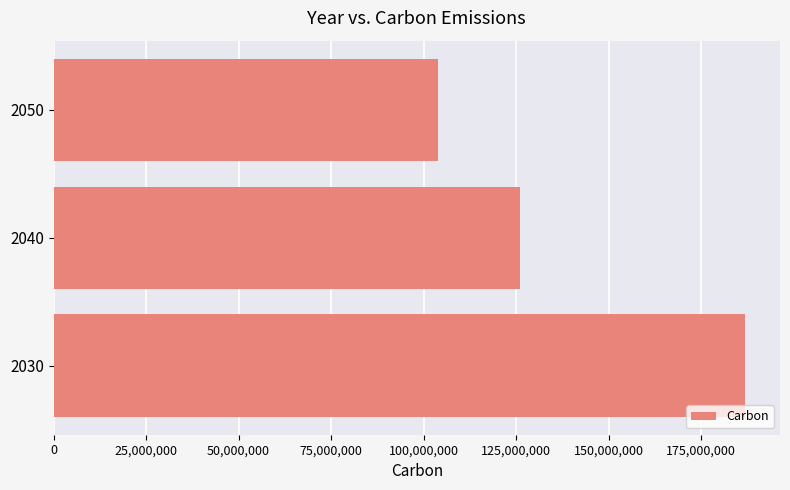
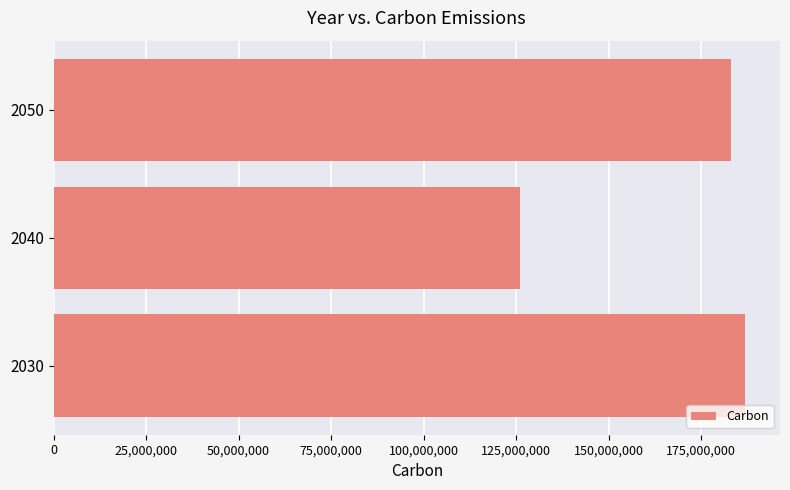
  {
-   "2050": "104,000,000",
+   "2050": "183,000,000",
    "2040": "126,000,000",
    "2030": "187,000,000"
  }
